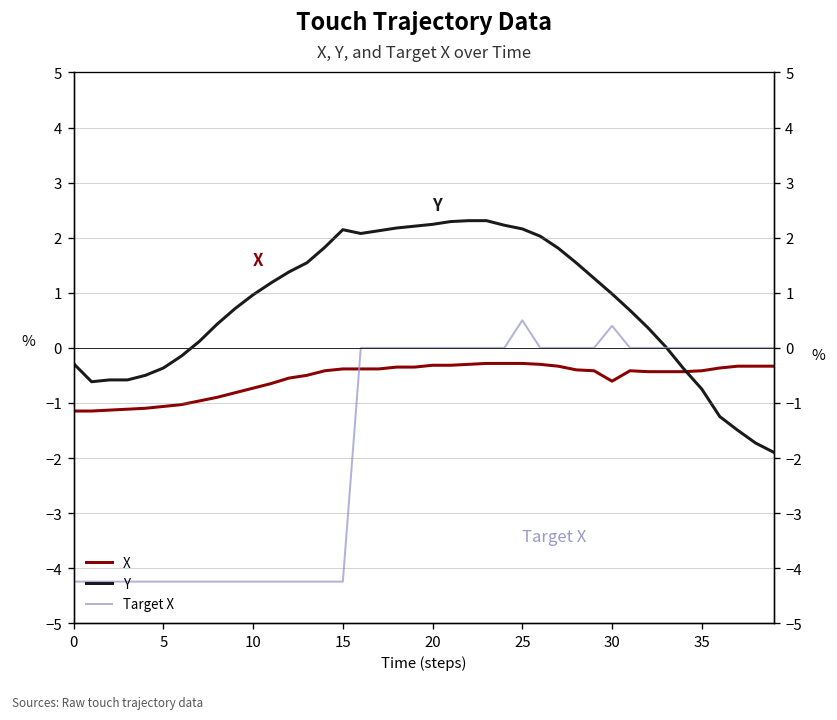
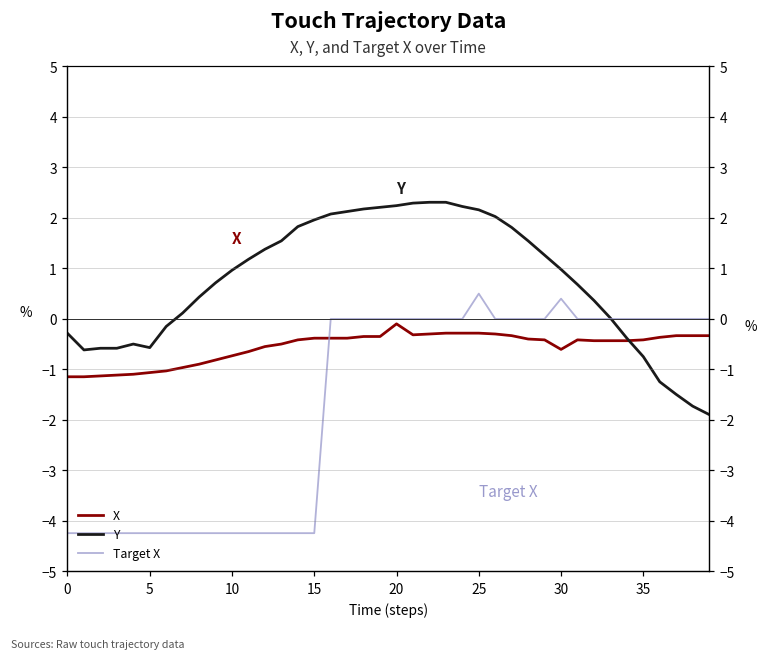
  {
    "X": {
      "0": -1.1,
      "5": -1.1,
      "10": -0.7,
      "15": -0.4,
-     "20": -0.3,
+     "20": -0.1,
      "25": -0.3,
      "30": -0.6,
      "35": -0.4
    },
    "Y": {
      "0": -0.3,
-     "5": -0.4,
+     "5": -0.6,
      "10": 1.0,
-     "15": 2.1,
+     "15": 2.0,
      "20": 2.2,
      "25": 2.2,
      "30": 1.0,
      "35": -0.7
    },
    "Target X": {
      "0": -4.2,
      "5": -4.2,
      "10": -4.2,
      "15": -4.2,
      "20": 0.0,
      "25": 0.5,
      "30": 0.4,
      "35": 0.0
    }
  }
